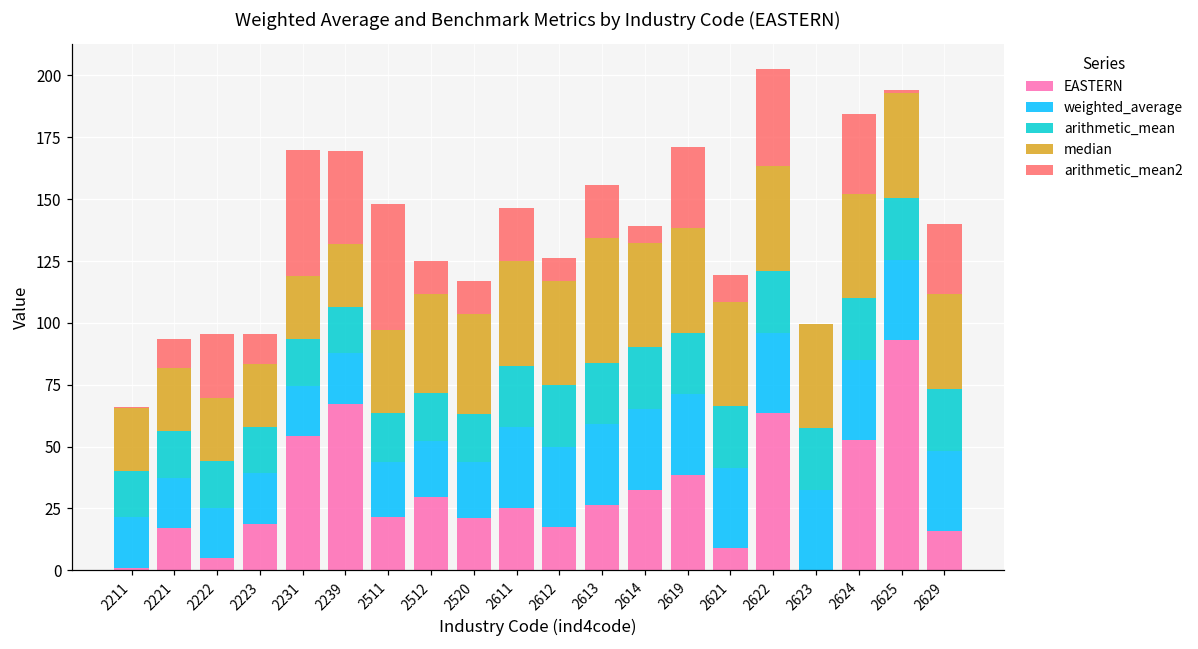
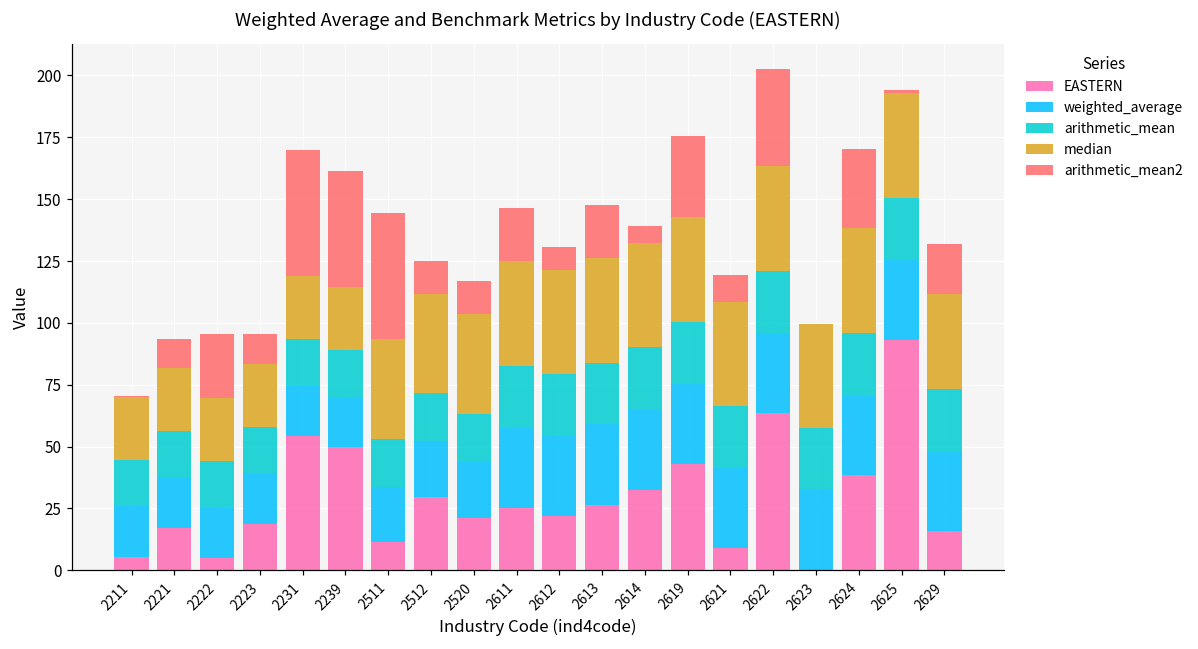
  {
    "EASTERN": {
-     "2211": 1,
+     "2211": 5,
      "2221": 17,
      "2222": 5,
      "2223": 19,
      "2231": 54,
-     "2239": 67,
-     "2511": 22,
+     "2239": 50,
+     "2511": 11,
      "2512": 30,
      "2520": 21,
      "2611": 25,
-     "2612": 17,
+     "2612": 22,
      "2613": 27,
      "2614": 33,
-     "2619": 39,
+     "2619": 43,
      "2621": 9,
      "2622": 64,
-     "2624": 52,
+     "2624": 39,
      "2625": 93,
      "2629": 16
    },
    "median": {
      "2211": 25,
      "2221": 25,
      "2222": 25,
      "2223": 25,
      "2231": 25,
      "2239": 25,
-     "2511": 34,
+     "2511": 40,
      "2512": 40,
      "2520": 40,
      "2611": 42,
      "2612": 42,
-     "2613": 50,
+     "2613": 42,
      "2614": 42,
      "2619": 42,
      "2621": 42,
      "2622": 42,
      "2623": 42,
      "2624": 42,
      "2625": 42,
      "2629": 38
    },
    "arithmetic_mean2": {
      "2221": 12,
      "2222": 26,
      "2223": 12,
      "2231": 51,
-     "2239": 37,
+     "2239": 47,
      "2511": 51,
      "2512": 13,
      "2520": 13,
      "2611": 21,
      "2612": 9,
      "2613": 21,
      "2614": 7,
      "2619": 33,
      "2621": 11,
      "2622": 39,
      "2623": 0,
      "2624": 32,
      "2625": 1,
-     "2629": 28
+     "2629": 20
    }
  }
